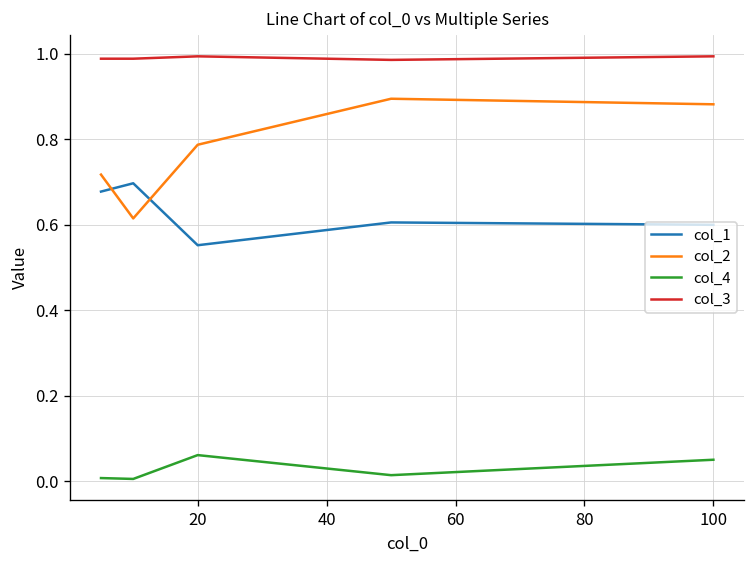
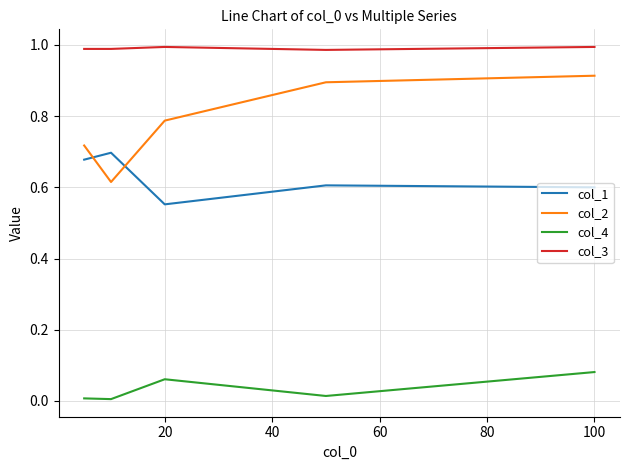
  {
    "col_1": {
      "20": 0.55
    },
    "col_2": {
      "20": 0.79,
-     "100": 0.88
+     "100": 0.91
    },
    "col_4": {
      "20": 0.06,
-     "100": 0.05
+     "100": 0.08
    },
    "col_3": {
      "20": 0.99,
      "100": 0.99
    }
  }
